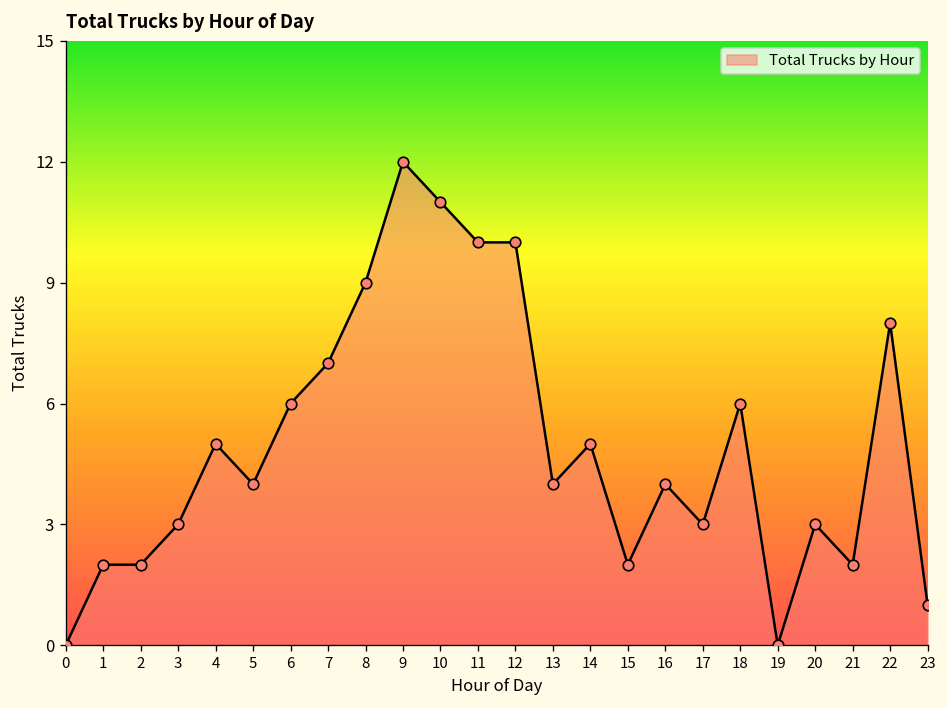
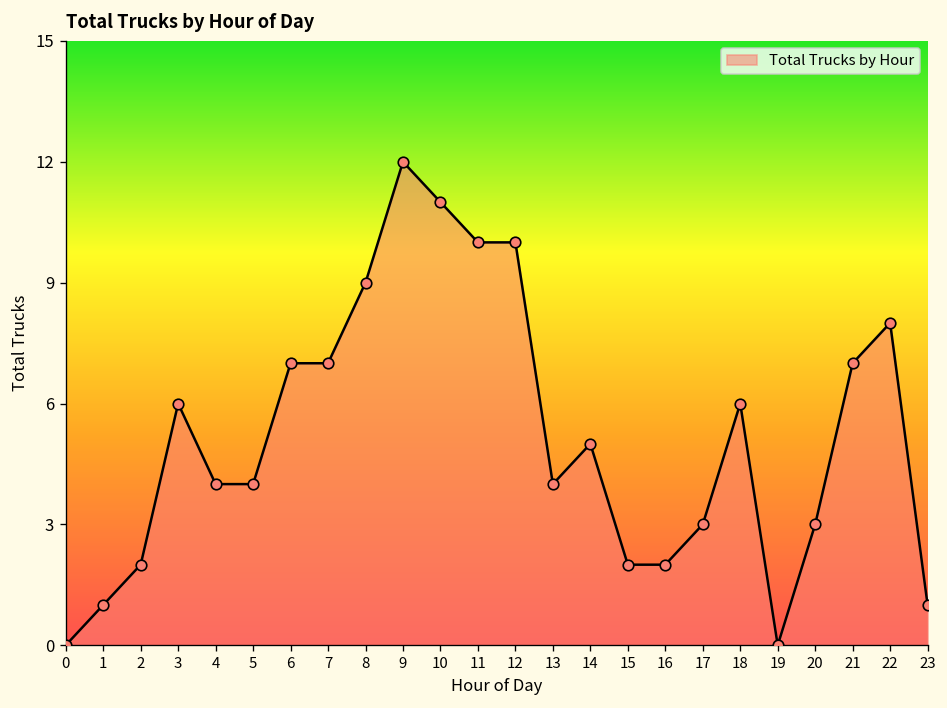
  {
    "0": 0,
-   "1": 2,
+   "1": 1,
    "2": 2,
-   "3": 3,
-   "4": 5,
+   "3": 6,
+   "4": 4,
    "5": 4,
-   "6": 6,
+   "6": 7,
    "7": 7,
    "8": 9,
    "9": 12,
    "10": 11,
    "11": 10,
    "12": 10,
    "13": 4,
    "14": 5,
    "15": 2,
-   "16": 4,
+   "16": 2,
    "17": 3,
    "18": 6,
    "19": 0,
    "20": 3,
-   "21": 2,
+   "21": 7,
    "22": 8,
    "23": 1
  }
